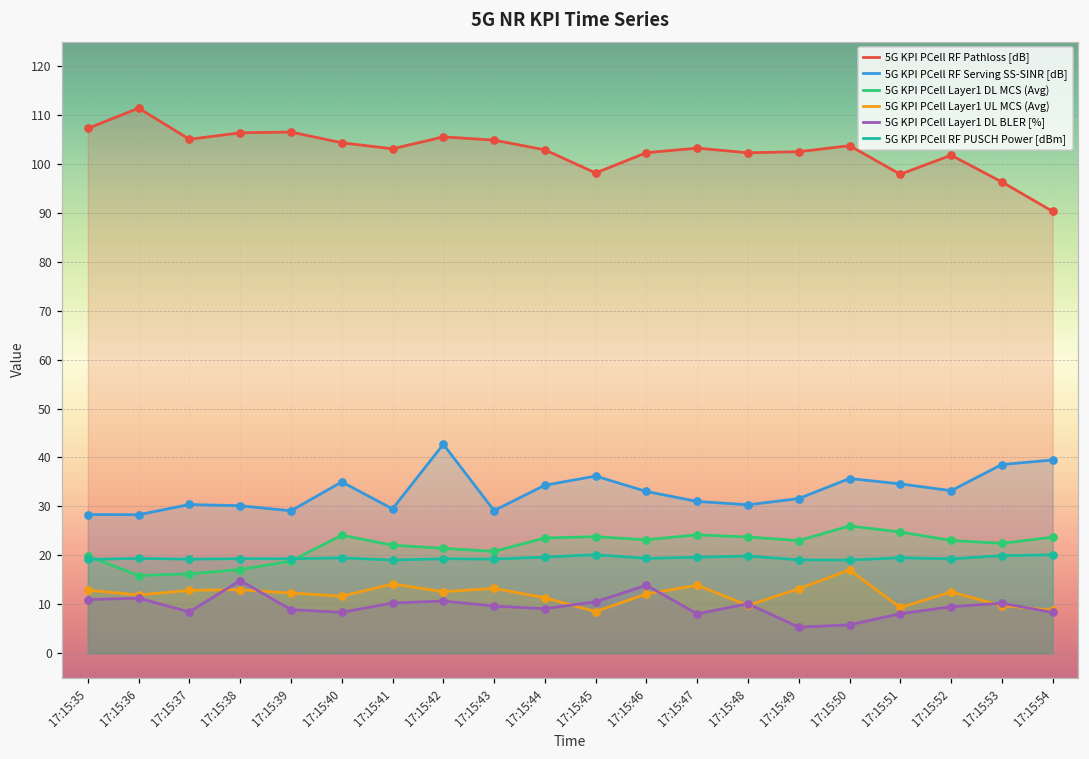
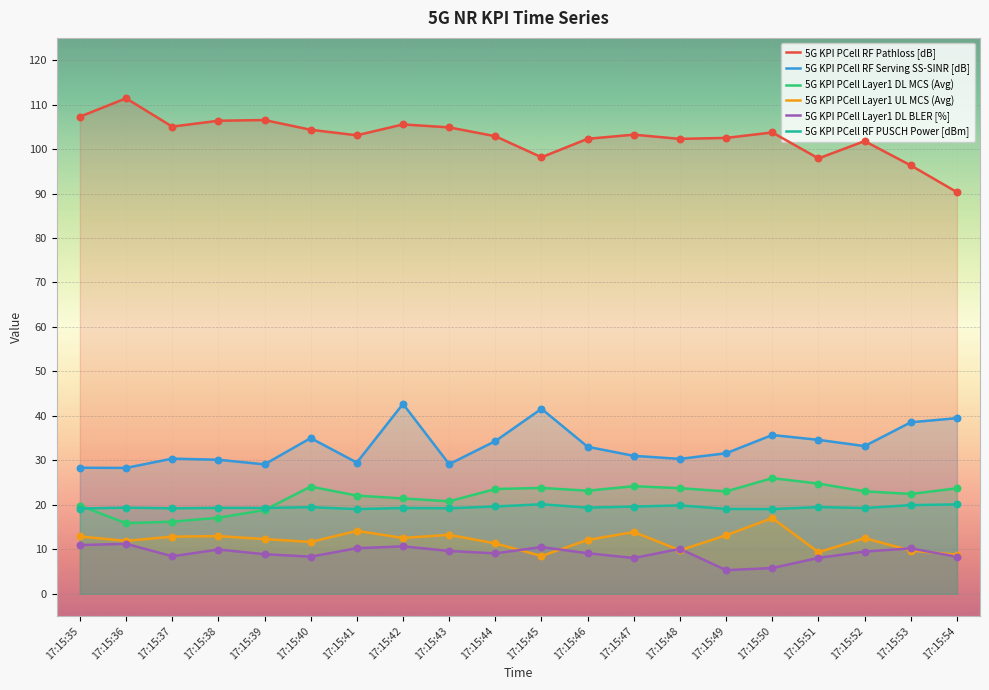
  {
    "5G KPI PCell RF Pathloss [dB]": {
      "17:15:35": 107,
      "17:15:36": 111,
      "17:15:37": 105,
      "17:15:38": 106,
      "17:15:39": 107,
      "17:15:40": 104,
      "17:15:41": 103,
      "17:15:42": 106,
      "17:15:43": 105,
      "17:15:44": 103,
      "17:15:45": 98,
      "17:15:46": 102,
      "17:15:47": 103,
      "17:15:48": 102,
      "17:15:49": 103,
      "17:15:50": 104,
      "17:15:51": 98,
      "17:15:53": 96,
      "17:15:54": 90
    },
    "5G KPI PCell RF Serving SS-SINR [dB]": {
      "17:15:35": 28,
      "17:15:36": 28,
      "17:15:37": 30,
      "17:15:38": 30,
      "17:15:39": 29,
      "17:15:40": 35,
      "17:15:41": 30,
      "17:15:42": 43,
      "17:15:43": 29,
      "17:15:44": 34,
-     "17:15:45": 36,
+     "17:15:45": 42,
      "17:15:46": 33,
      "17:15:47": 31,
      "17:15:48": 30,
      "17:15:49": 32,
      "17:15:50": 36,
      "17:15:51": 35,
      "17:15:52": 33,
      "17:15:53": 39,
      "17:15:54": 39
    },
    "5G KPI PCell Layer1 UL MCS (Avg)": {
      "17:15:35": 13,
      "17:15:36": 12,
      "17:15:37": 13,
      "17:15:38": 13,
      "17:15:39": 12,
      "17:15:40": 12,
      "17:15:41": 14,
      "17:15:42": 13,
      "17:15:43": 13,
      "17:15:44": 11,
      "17:15:45": 8,
      "17:15:46": 12,
      "17:15:47": 14,
      "17:15:49": 13,
      "17:15:50": 17,
      "17:15:51": 9,
      "17:15:52": 13
    },
    "5G KPI PCell Layer1 DL BLER [%]": {
      "17:15:35": 11,
      "17:15:36": 11,
      "17:15:37": 8,
-     "17:15:38": 15,
+     "17:15:38": 10,
      "17:15:39": 9,
      "17:15:40": 8,
      "17:15:41": 10,
      "17:15:42": 11,
      "17:15:43": 10,
      "17:15:44": 9,
      "17:15:45": 11,
-     "17:15:46": 14,
+     "17:15:46": 9,
      "17:15:47": 8,
      "17:15:49": 5,
      "17:15:50": 6,
      "17:15:51": 8,
      "17:15:52": 9
    }
  }
